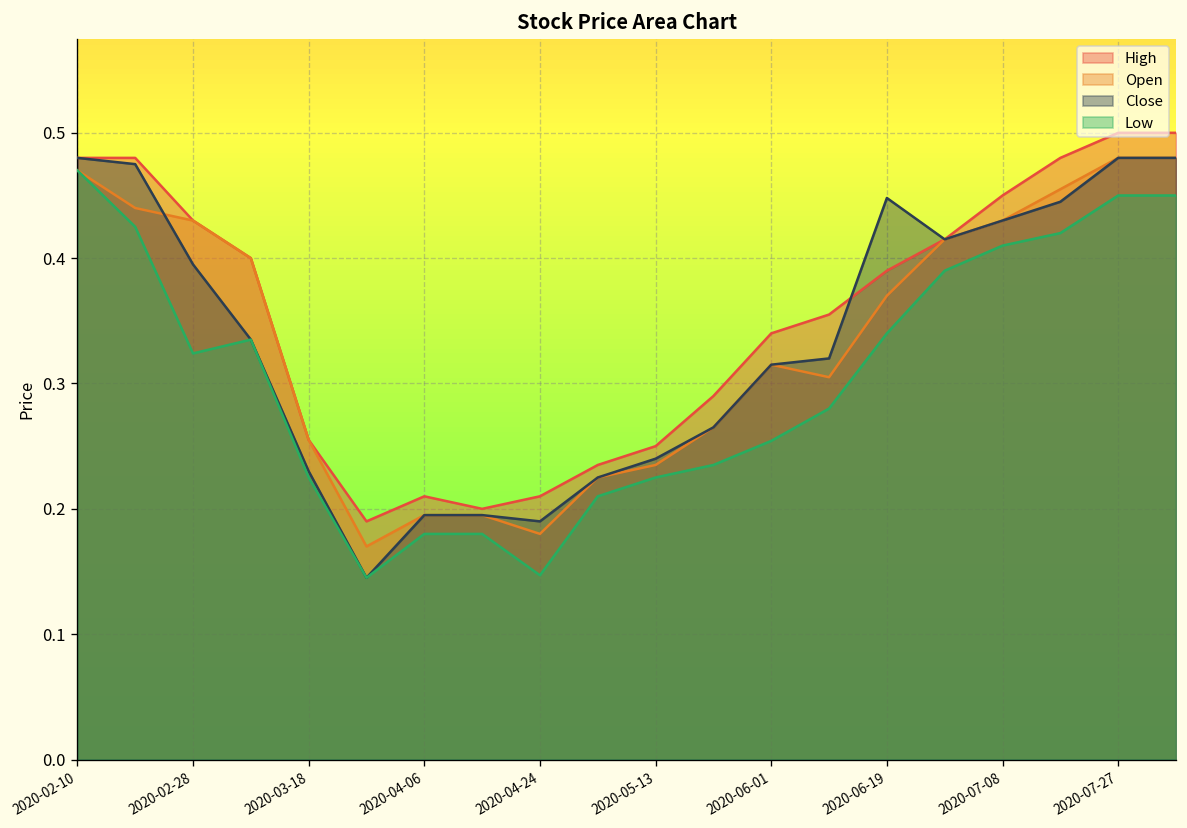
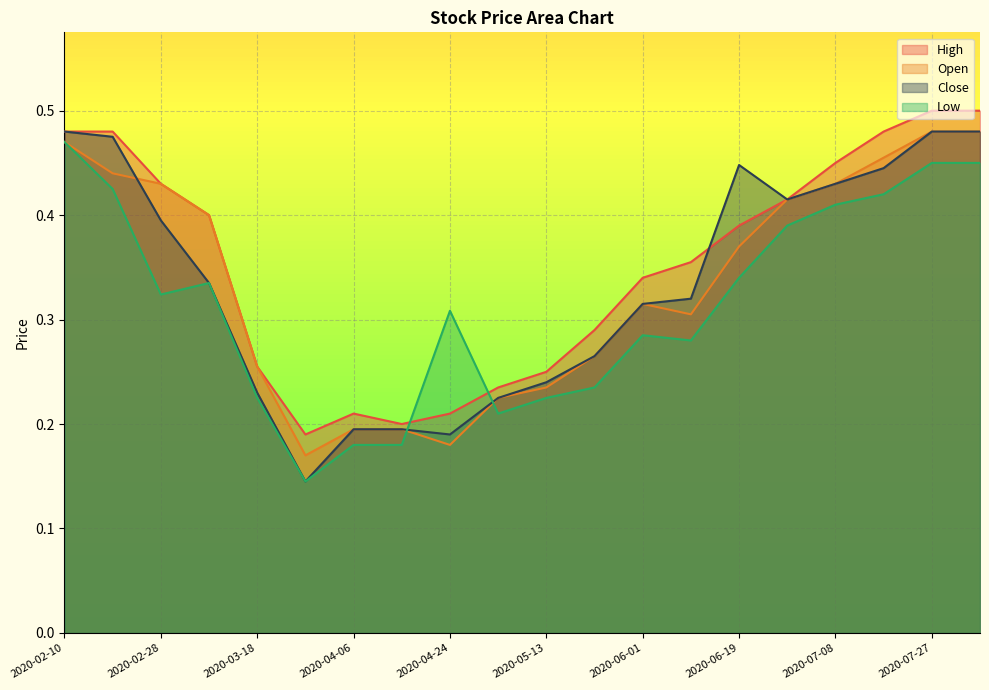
  {
    "Close": {
      "2020-02-28": 0.395,
      "2020-03-18": 0.230,
      "2020-04-24": 0.190,
      "2020-05-13": 0.240,
      "2020-06-19": 0.448
    },
    "Low": {
      "2020-02-28": 0.324,
      "2020-03-18": 0.225,
      "2020-04-06": 0.180,
-     "2020-04-24": 0.147,
+     "2020-04-24": 0.308,
      "2020-05-13": 0.225,
-     "2020-06-01": 0.254,
+     "2020-06-01": 0.285,
      "2020-06-19": 0.340,
      "2020-07-08": 0.410,
      "2020-07-27": 0.450
    }
  }
